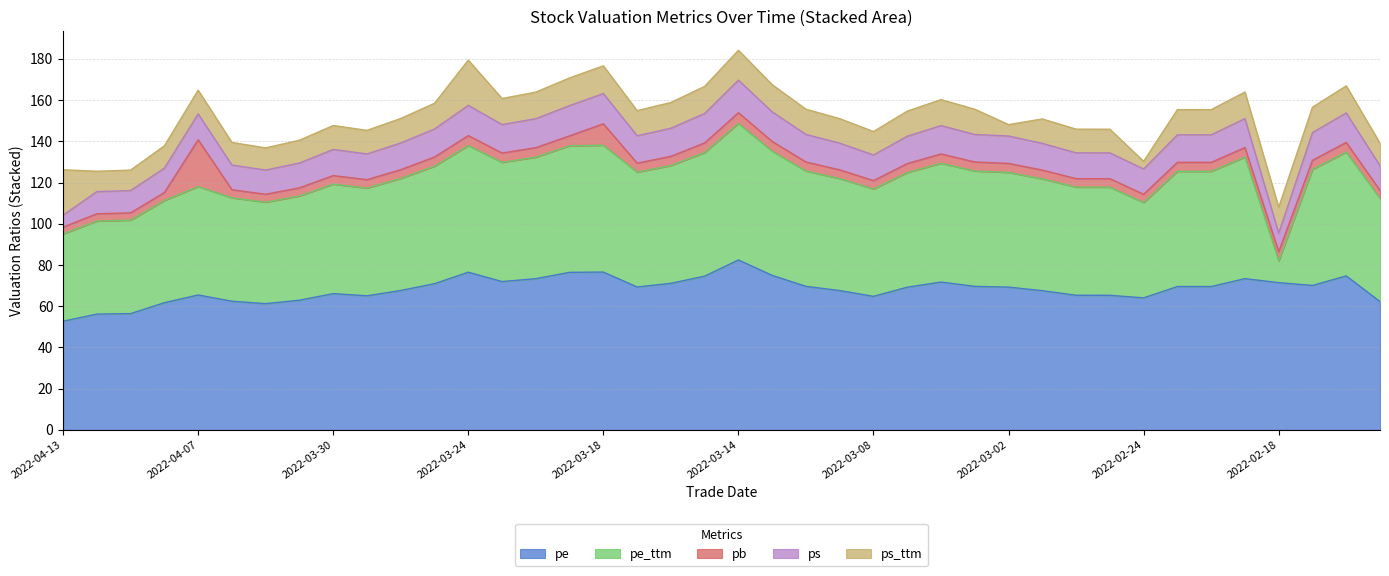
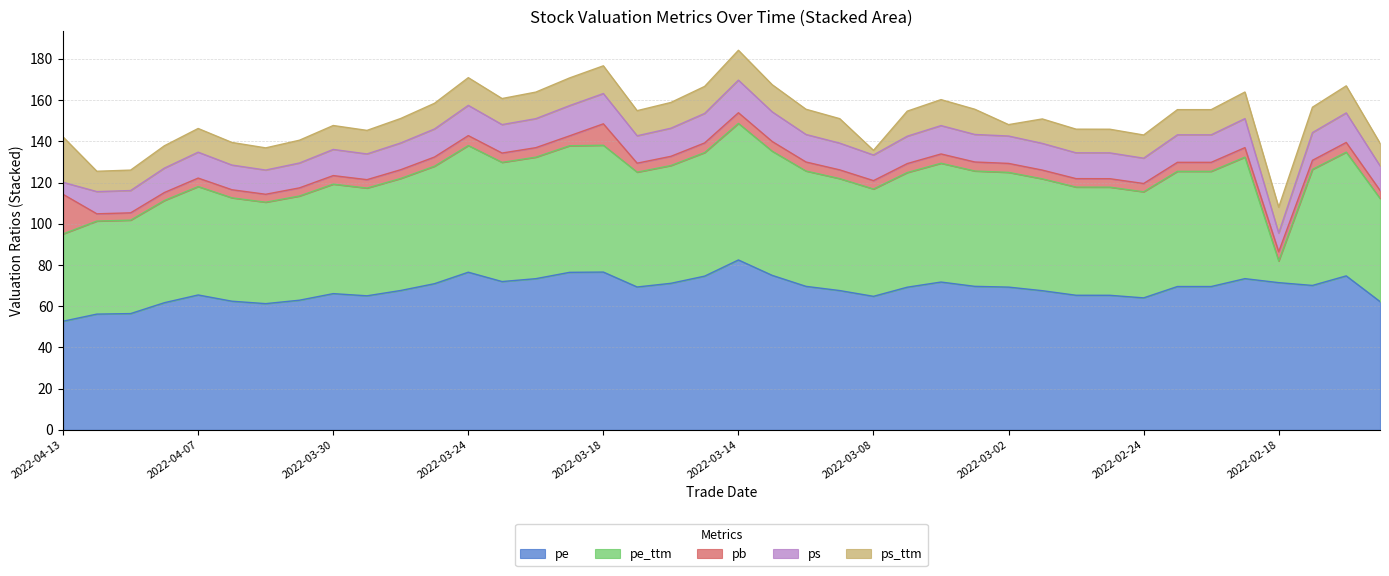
  {
    "pe": {
      "2022-04-13": 53,
      "2022-04-07": 65,
      "2022-03-30": 66,
      "2022-03-24": 76,
      "2022-03-18": 77,
      "2022-03-14": 82,
      "2022-03-08": 65,
      "2022-03-02": 69,
      "2022-02-24": 64,
      "2022-02-18": 71
    },
    "pe_ttm": {
      "2022-04-13": 42,
      "2022-04-07": 53,
      "2022-03-30": 53,
      "2022-03-24": 61,
      "2022-03-18": 62,
      "2022-03-14": 66,
      "2022-03-08": 52,
      "2022-03-02": 56,
-     "2022-02-24": 46,
+     "2022-02-24": 51,
      "2022-02-18": 10
    },
    "pb": {
-     "2022-04-13": 3,
-     "2022-04-07": 23,
+     "2022-04-13": 19,
+     "2022-04-07": 4,
      "2022-03-30": 4,
      "2022-03-24": 5,
      "2022-03-18": 10,
      "2022-03-14": 5,
      "2022-03-08": 4,
      "2022-03-02": 4,
      "2022-02-24": 4,
      "2022-02-18": 4
    },
    "ps": {
      "2022-04-13": 6,
      "2022-04-07": 13,
      "2022-03-30": 13,
      "2022-03-24": 15,
      "2022-03-18": 15,
      "2022-03-14": 16,
      "2022-03-08": 12,
      "2022-03-02": 13,
      "2022-02-24": 12,
      "2022-02-18": 9
    },
    "ps_ttm": {
      "2022-04-13": 22,
      "2022-04-07": 12,
      "2022-03-30": 12,
-     "2022-03-24": 22,
+     "2022-03-24": 13,
      "2022-03-18": 13,
      "2022-03-14": 14,
-     "2022-03-08": 11,
+     "2022-03-08": 2,
      "2022-03-02": 6,
-     "2022-02-24": 4,
+     "2022-02-24": 11,
      "2022-02-18": 13
    }
  }
